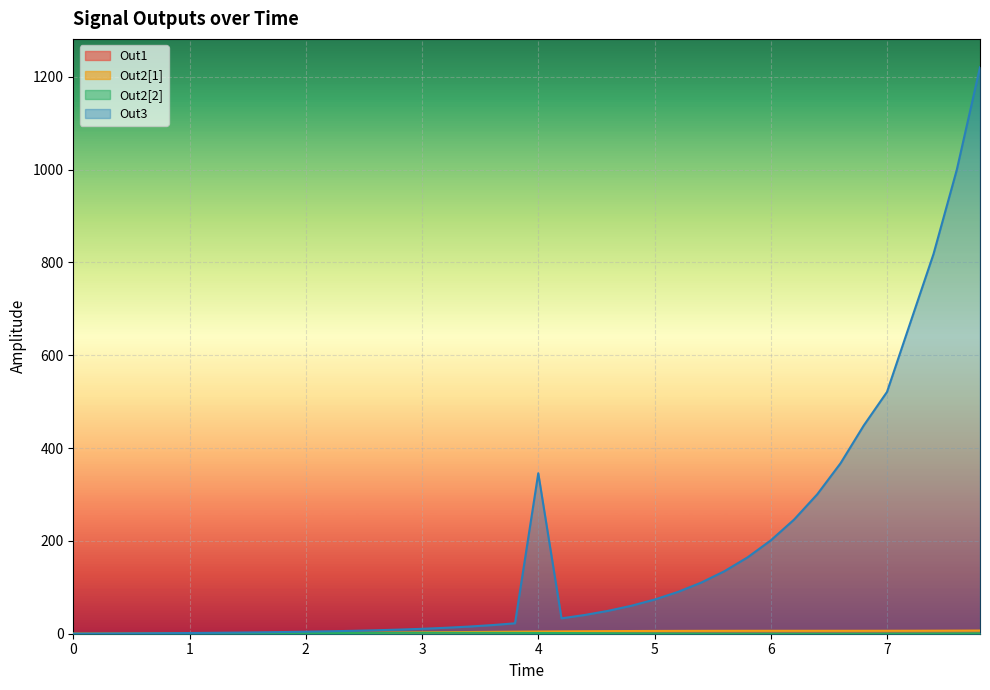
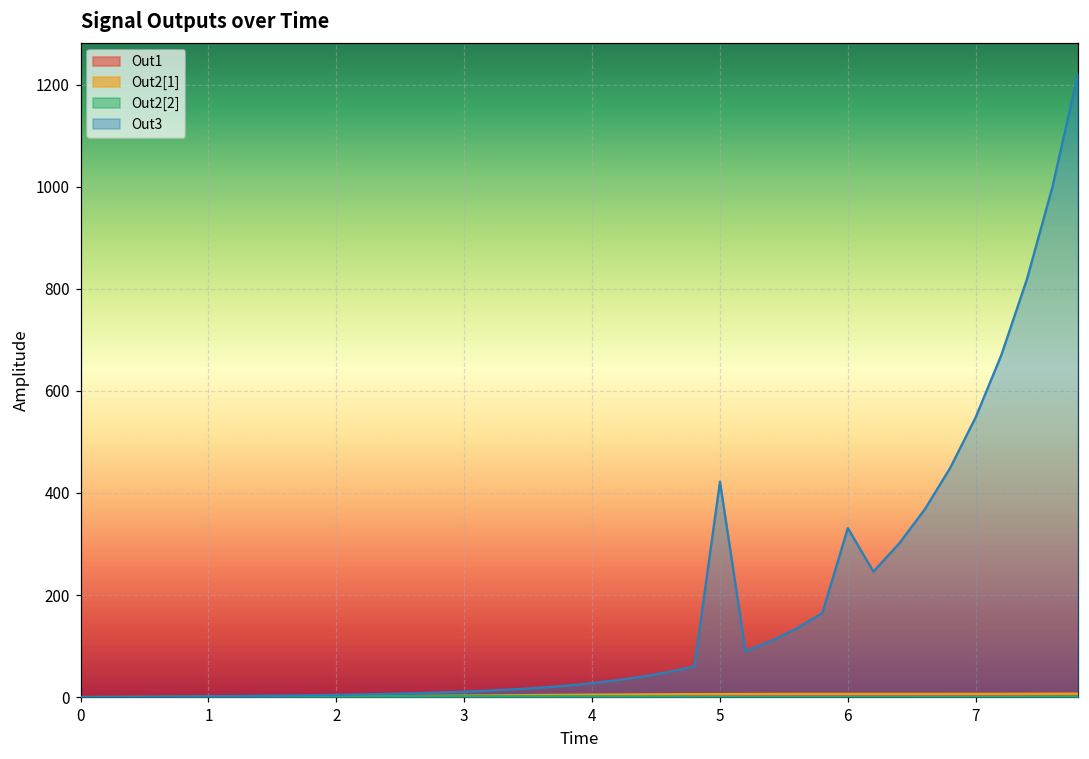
  {
    "Out2[2]": {
      "6": 0,
      "7": 0
    },
    "Out2[1]": {
      "6": 10,
      "7": 10
    },
    "Out3": {
      "3": 10,
-     "4": 350,
-     "5": 70,
-     "6": 200,
-     "7": 520
+     "4": 30,
+     "5": 420,
+     "6": 330,
+     "7": 550
    }
  }
